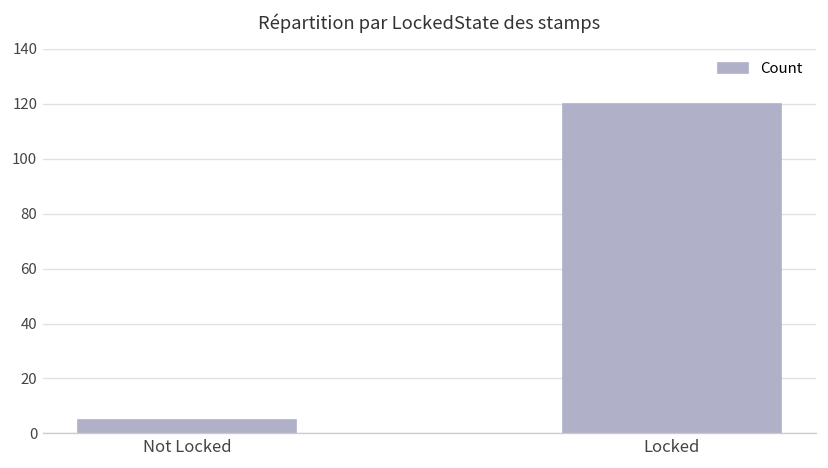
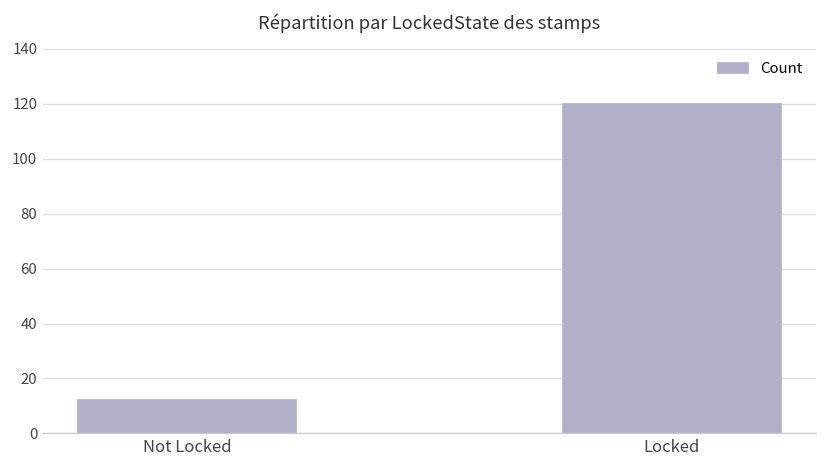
  {
-   "Not Locked": 5,
+   "Not Locked": 12,
    "Locked": 120
  }
